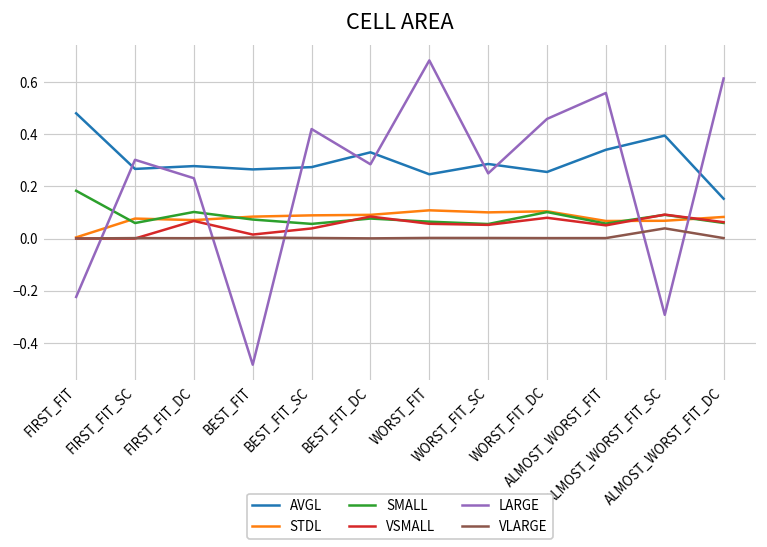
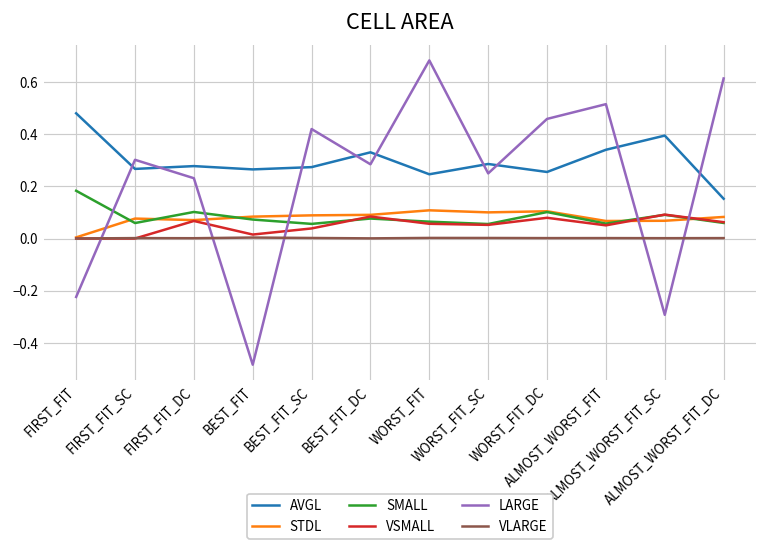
  {
    "AVGL": {
      "FIRST_FIT": 0.48,
      "FIRST_FIT_SC": 0.27,
      "FIRST_FIT_DC": 0.28,
      "BEST_FIT": 0.26,
      "BEST_FIT_SC": 0.27,
      "BEST_FIT_DC": 0.33,
      "WORST_FIT": 0.25,
      "WORST_FIT_SC": 0.29,
      "WORST_FIT_DC": 0.25,
      "ALMOST_WORST_FIT": 0.34,
      "ALMOST_WORST_FIT_SC": 0.39,
      "ALMOST_WORST_FIT_DC": 0.15
    },
    "STDL": {
      "FIRST_FIT_SC": 0.08,
      "BEST_FIT_SC": 0.09,
      "WORST_FIT": 0.11,
      "WORST_FIT_SC": 0.10,
      "ALMOST_WORST_FIT_SC": 0.07,
      "ALMOST_WORST_FIT_DC": 0.08
    },
    "SMALL": {
      "FIRST_FIT": 0.18,
      "FIRST_FIT_SC": 0.06,
      "FIRST_FIT_DC": 0.10,
      "BEST_FIT_SC": 0.06
    },
    "VSMALL": {
      "BEST_FIT_SC": 0.04,
      "WORST_FIT_DC": 0.08
    },
    "LARGE": {
      "FIRST_FIT": -0.22,
      "FIRST_FIT_SC": 0.30,
      "FIRST_FIT_DC": 0.23,
      "BEST_FIT": -0.48,
      "BEST_FIT_SC": 0.42,
      "BEST_FIT_DC": 0.28,
      "WORST_FIT": 0.68,
      "WORST_FIT_SC": 0.25,
      "WORST_FIT_DC": 0.46,
-     "ALMOST_WORST_FIT": 0.56,
+     "ALMOST_WORST_FIT": 0.51,
      "ALMOST_WORST_FIT_SC": -0.29,
      "ALMOST_WORST_FIT_DC": 0.61
    },
    "VLARGE": {
      "FIRST_FIT_DC": 0.00,
      "BEST_FIT_SC": 0.00,
      "BEST_FIT_DC": 0.00,
      "WORST_FIT": 0.00,
      "WORST_FIT_SC": 0.00,
      "WORST_FIT_DC": 0.00,
      "ALMOST_WORST_FIT": 0.00,
-     "ALMOST_WORST_FIT_SC": 0.04,
+     "ALMOST_WORST_FIT_SC": 0.00,
      "ALMOST_WORST_FIT_DC": 0.00
    }
  }
